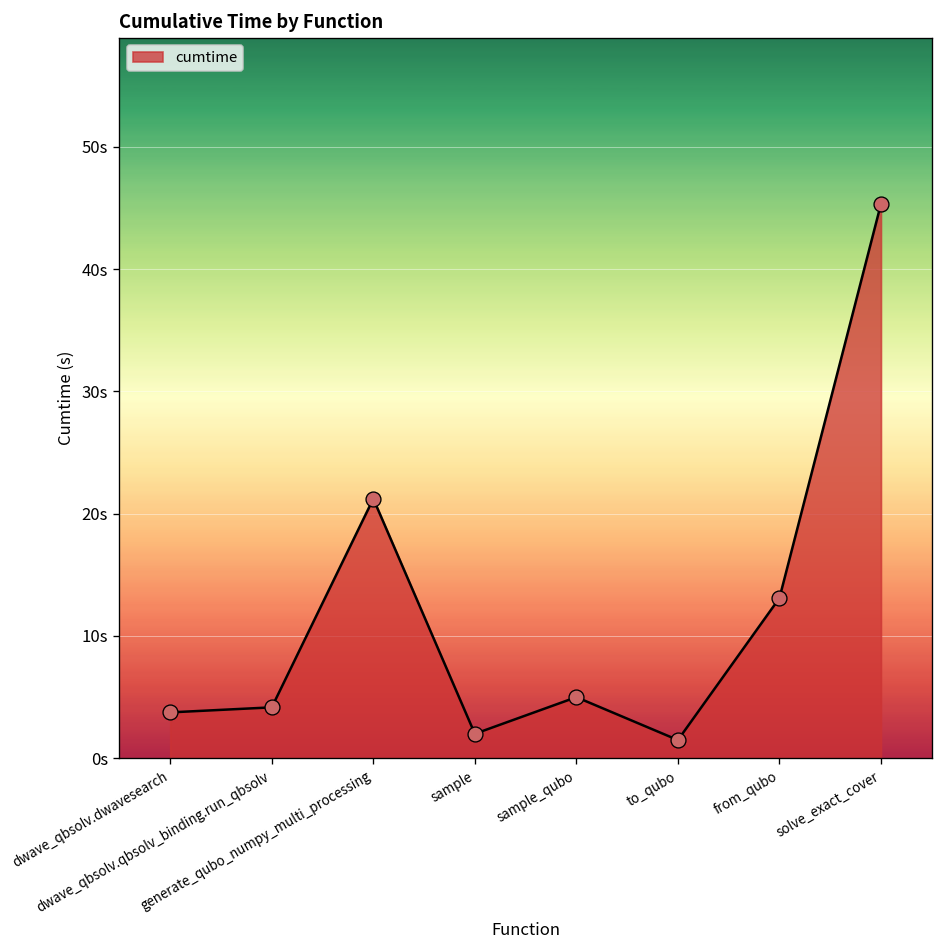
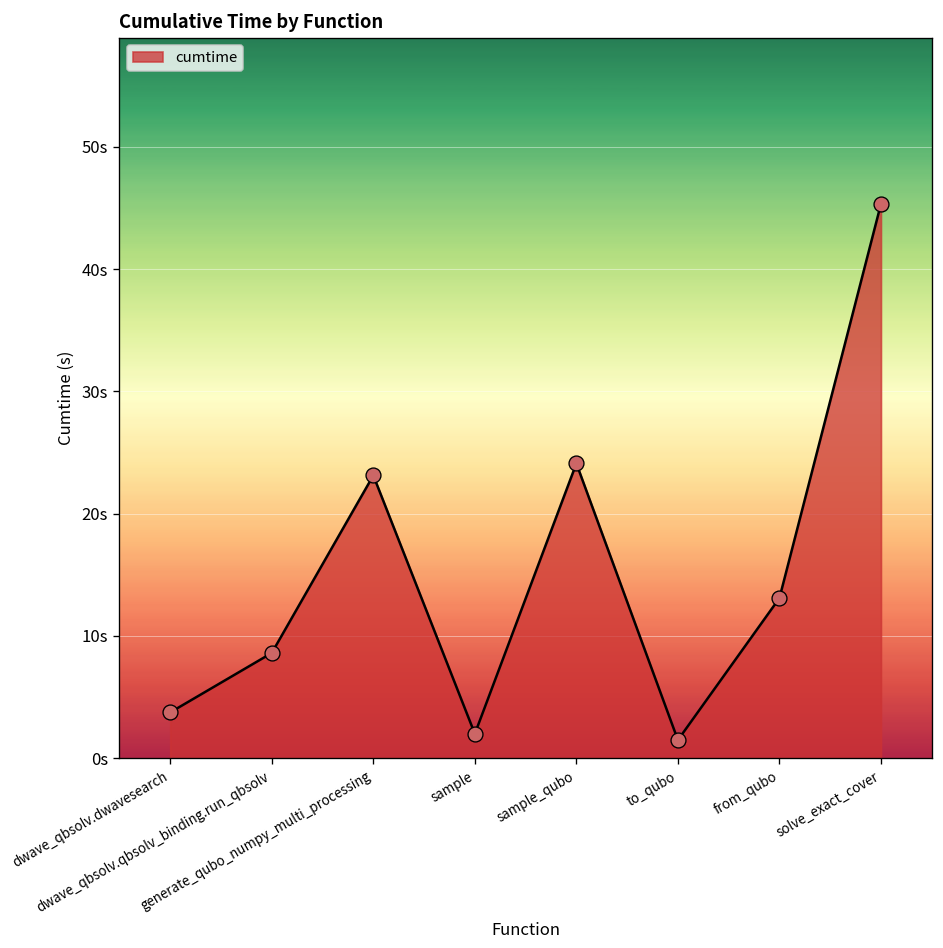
  {
    "dwave_qbsolv.dwavesearch": "3.8s",
-   "dwave_qbsolv.qbsolv_binding.run_qbsolv": "4.2s",
-   "generate_qubo_numpy_multi_processing": "21.2s",
+   "dwave_qbsolv.qbsolv_binding.run_qbsolv": "8.6s",
+   "generate_qubo_numpy_multi_processing": "23.1s",
    "sample": "2.0s",
-   "sample_qubo": "5.0s",
+   "sample_qubo": "24.1s",
    "to_qubo": "1.5s",
    "from_qubo": "13.1s",
    "solve_exact_cover": "45.3s"
  }
